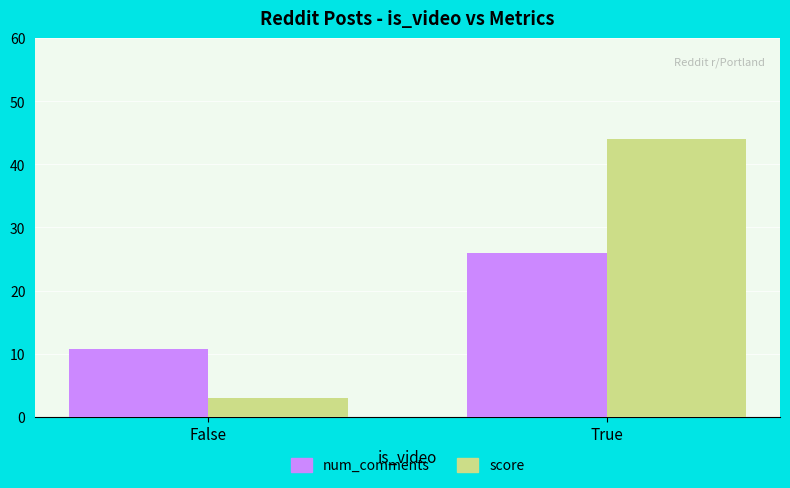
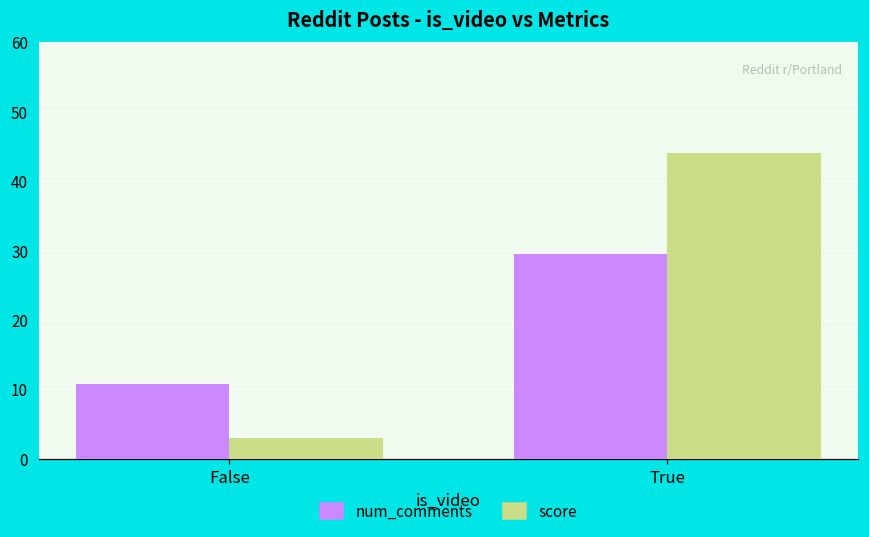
  {
    "num_comments": {
      "False": 11,
-     "True": 26
+     "True": 29
    },
    "score": {
      "False": 3,
      "True": 44
    }
  }
